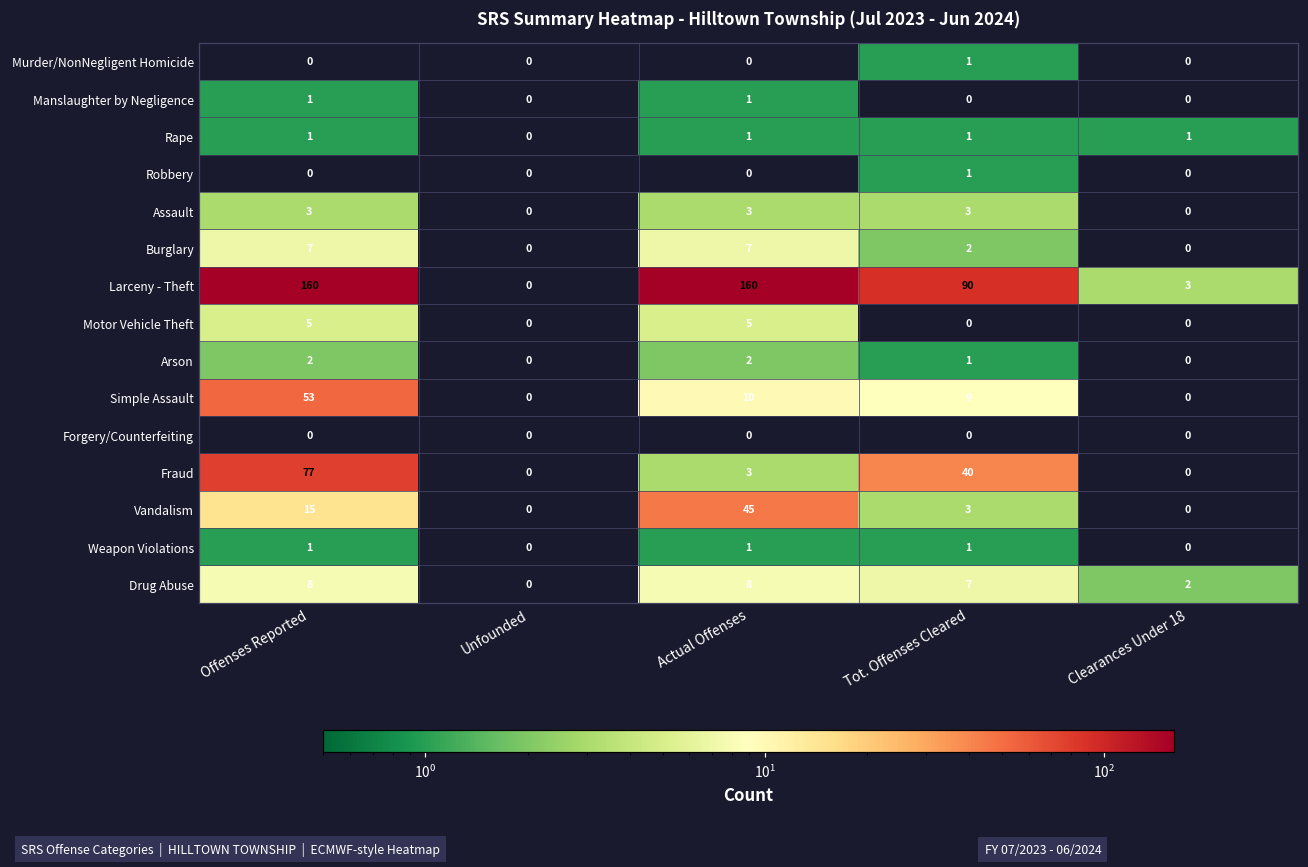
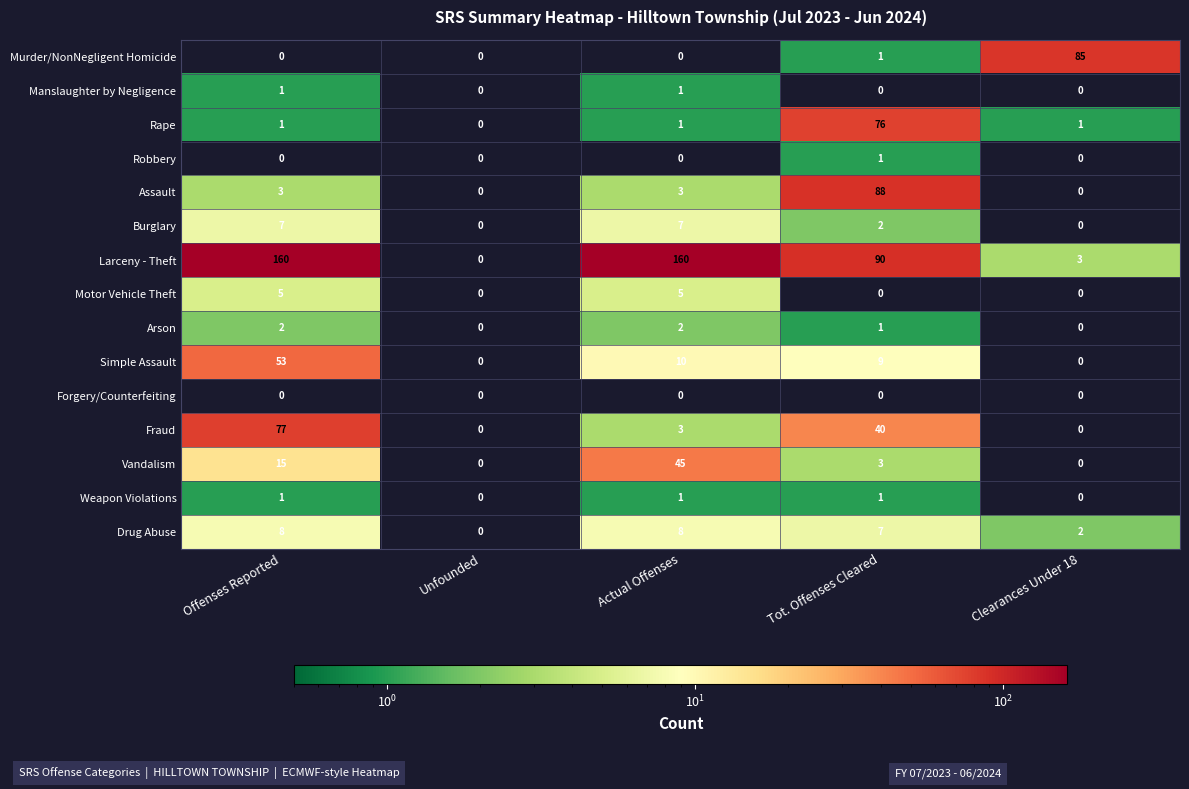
  {
    "Murder/NonNegligent Homicide": {
      "Offenses Reported": 0,
      "Unfounded": 0,
      "Actual Offenses": 0,
      "Tot. Offenses Cleared": 1,
-     "Clearances Under 18": 0
+     "Clearances Under 18": 85
    },
    "Manslaughter by Negligence": {
      "Offenses Reported": 1,
      "Unfounded": 0,
      "Actual Offenses": 1,
      "Tot. Offenses Cleared": 0,
      "Clearances Under 18": 0
    },
    "Rape": {
      "Offenses Reported": 1,
      "Unfounded": 0,
      "Actual Offenses": 1,
-     "Tot. Offenses Cleared": 1,
+     "Tot. Offenses Cleared": 76,
      "Clearances Under 18": 1
    },
    "Robbery": {
      "Offenses Reported": 0,
      "Unfounded": 0,
      "Actual Offenses": 0,
      "Tot. Offenses Cleared": 1,
      "Clearances Under 18": 0
    },
    "Assault": {
      "Offenses Reported": 3,
      "Unfounded": 0,
      "Actual Offenses": 3,
-     "Tot. Offenses Cleared": 3,
+     "Tot. Offenses Cleared": 88,
      "Clearances Under 18": 0
    },
    "Burglary": {
      "Offenses Reported": 7,
      "Unfounded": 0,
      "Actual Offenses": 7,
      "Tot. Offenses Cleared": 2,
      "Clearances Under 18": 0
    },
    "Larceny - Theft": {
      "Offenses Reported": 160,
      "Unfounded": 0,
      "Actual Offenses": 160,
      "Tot. Offenses Cleared": 90,
      "Clearances Under 18": 3
    },
    "Motor Vehicle Theft": {
      "Offenses Reported": 5,
      "Unfounded": 0,
      "Actual Offenses": 5,
      "Tot. Offenses Cleared": 0,
      "Clearances Under 18": 0
    },
    "Arson": {
      "Offenses Reported": 2,
      "Unfounded": 0,
      "Actual Offenses": 2,
      "Tot. Offenses Cleared": 1,
      "Clearances Under 18": 0
    },
    "Simple Assault": {
      "Offenses Reported": 53,
      "Unfounded": 0,
      "Actual Offenses": 10,
      "Tot. Offenses Cleared": 9,
      "Clearances Under 18": 0
    },
    "Forgery/Counterfeiting": {
      "Offenses Reported": 0,
      "Unfounded": 0,
      "Actual Offenses": 0,
      "Tot. Offenses Cleared": 0,
      "Clearances Under 18": 0
    },
    "Fraud": {
      "Offenses Reported": 77,
      "Unfounded": 0,
      "Actual Offenses": 3,
      "Tot. Offenses Cleared": 40,
      "Clearances Under 18": 0
    },
    "Vandalism": {
      "Offenses Reported": 15,
      "Unfounded": 0,
      "Actual Offenses": 45,
      "Tot. Offenses Cleared": 3,
      "Clearances Under 18": 0
    },
    "Weapon Violations": {
      "Offenses Reported": 1,
      "Unfounded": 0,
      "Actual Offenses": 1,
      "Tot. Offenses Cleared": 1,
      "Clearances Under 18": 0
    },
    "Drug Abuse": {
      "Offenses Reported": 8,
      "Unfounded": 0,
      "Actual Offenses": 8,
      "Tot. Offenses Cleared": 7,
      "Clearances Under 18": 2
    }
  }
